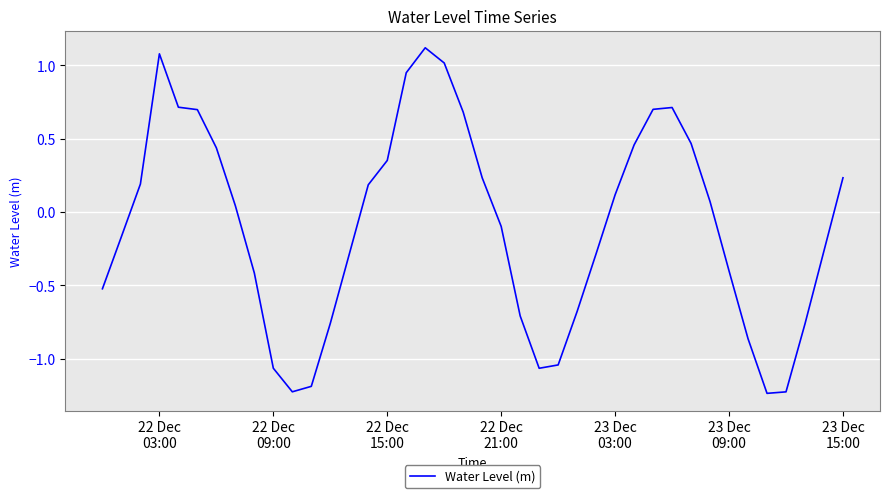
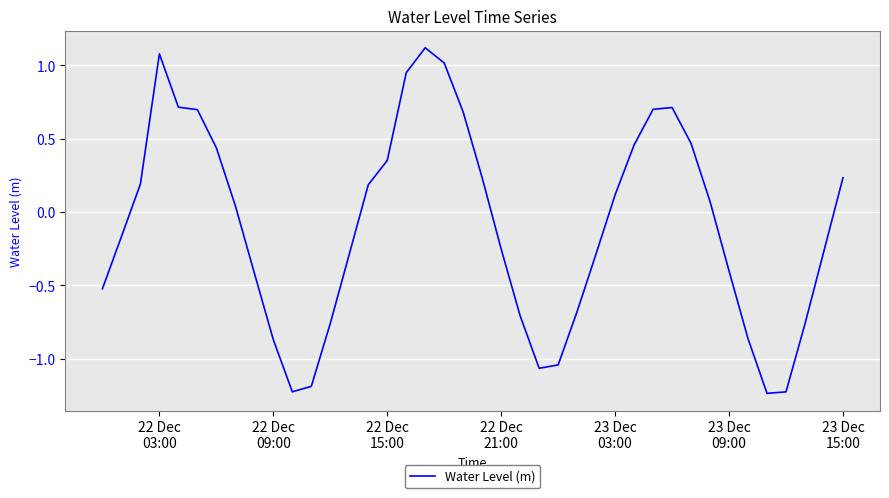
  {
    "22 Dec 03:00": 1.08,
-   "22 Dec 09:00": -1.06,
+   "22 Dec 09:00": -0.87,
    "22 Dec 15:00": 0.35,
-   "22 Dec 21:00": -0.10,
+   "22 Dec 21:00": -0.25,
    "23 Dec 03:00": 0.12,
    "23 Dec 09:00": -0.40,
    "23 Dec 15:00": 0.23
  }
